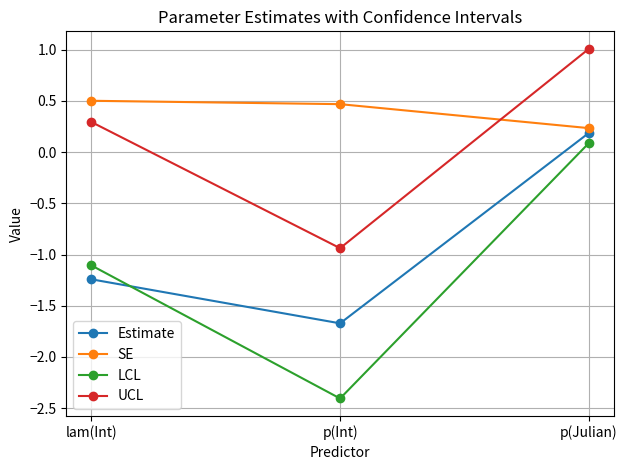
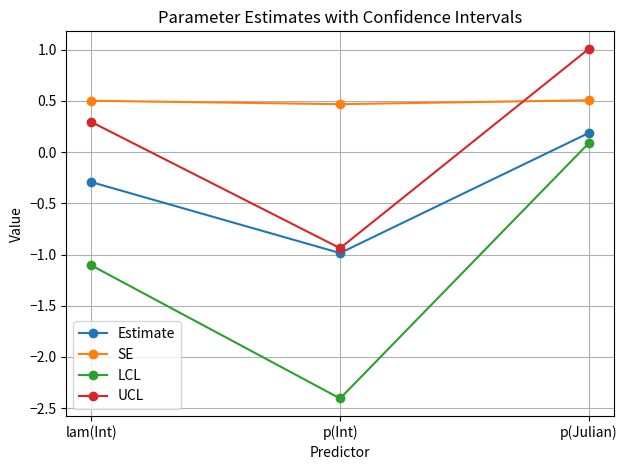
  {
    "Estimate": {
-     "lam(Int)": -1.24,
-     "p(Int)": -1.67,
+     "lam(Int)": -0.29,
+     "p(Int)": -0.99,
      "p(Julian)": 0.19
    },
    "SE": {
      "lam(Int)": 0.50,
      "p(Int)": 0.47,
-     "p(Julian)": 0.23
+     "p(Julian)": 0.51
    },
    "LCL": {
      "lam(Int)": -1.11,
      "p(Int)": -2.41,
      "p(Julian)": 0.09
    },
    "UCL": {
      "lam(Int)": 0.30,
      "p(Int)": -0.94,
      "p(Julian)": 1.01
    }
  }
